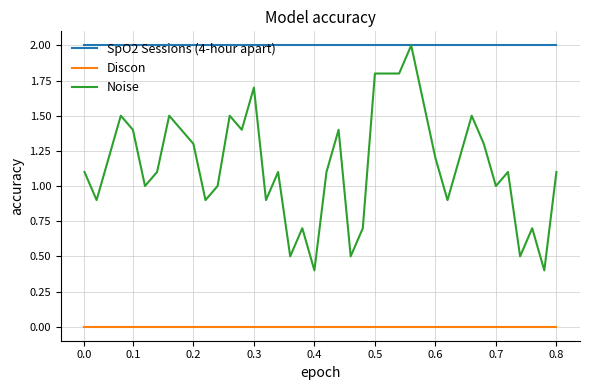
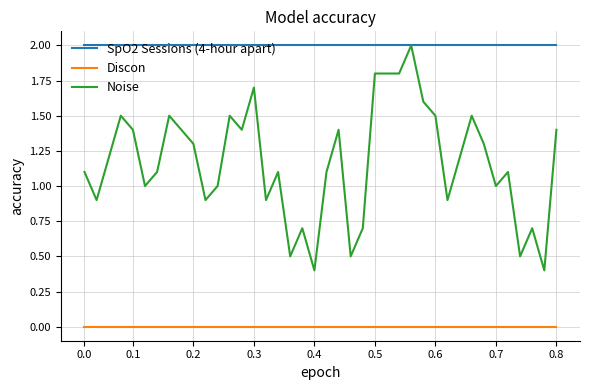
  {
    "SpO2 Sessions (4-hour apart)": {
      "0.0": 2.0,
      "0.1": 2.0,
      "0.2": 2.0,
      "0.3": 2.0,
      "0.4": 2.0,
      "0.5": 2.0,
      "0.6": 2.0,
      "0.7": 2.0,
      "0.8": 2.0
    },
    "Discon": {
      "0.0": 0.0,
      "0.1": 0.0,
      "0.2": 0.0,
      "0.3": 0.0,
      "0.4": 0.0,
      "0.5": 0.0,
      "0.6": 0.0,
      "0.7": 0.0,
      "0.8": 0.0
    },
    "Noise": {
      "0.0": 1.1,
      "0.1": 1.4,
      "0.2": 1.3,
      "0.3": 1.7,
      "0.4": 0.4,
      "0.5": 1.8,
-     "0.6": 1.2,
+     "0.6": 1.5,
      "0.7": 1.0,
-     "0.8": 1.1
+     "0.8": 1.4
    }
  }
